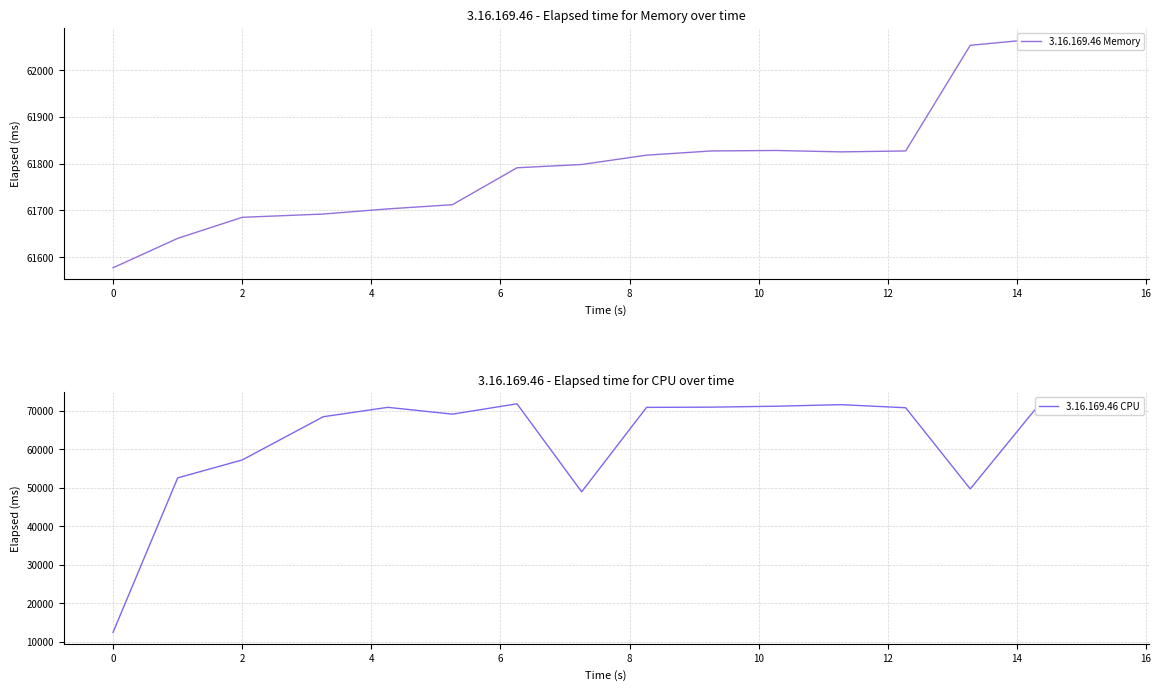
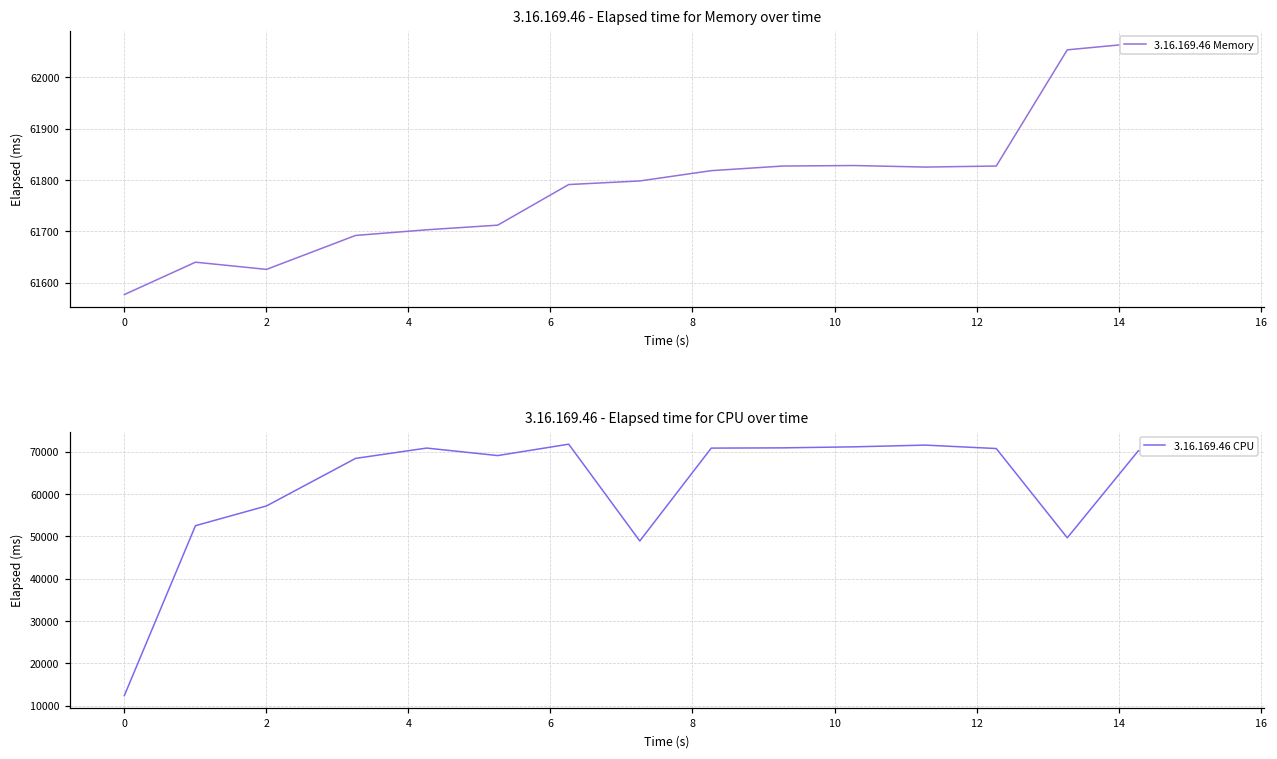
  {
    "3.16.169.46 - Elapsed time for Memory over time": {
      "0": 61580,
-     "2": 61690
+     "2": 61630
    },
    "3.16.169.46 - Elapsed time for CPU over time": {
      "0": 12000,
      "2": 57000
    }
  }
